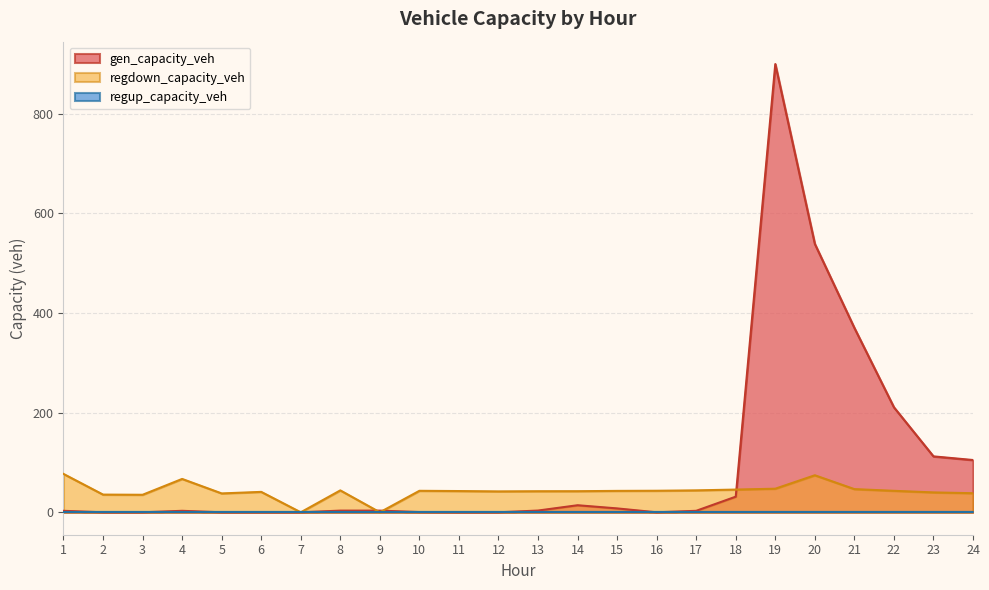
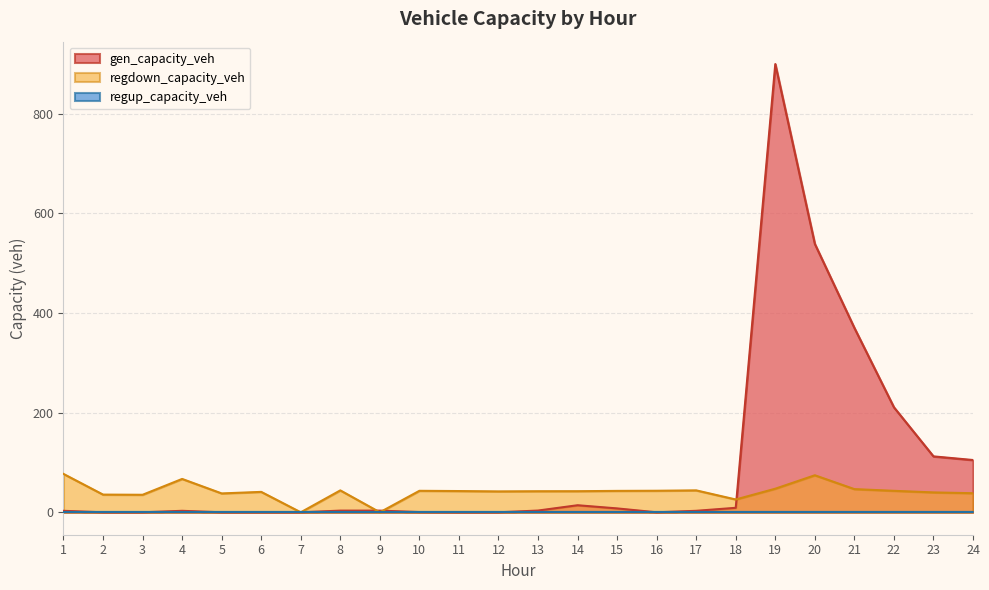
  {
    "gen_capacity_veh": {
      "14": 10,
      "15": 10,
-     "18": 30,
+     "18": 10,
      "19": 900,
      "20": 540,
      "21": 370,
      "22": 210,
      "23": 110,
      "24": 100
    },
    "regdown_capacity_veh": {
      "1": 80,
      "2": 40,
      "3": 40,
      "4": 70,
      "5": 40,
      "6": 40,
      "8": 40,
      "10": 40,
      "11": 40,
      "12": 40,
      "13": 40,
      "14": 40,
      "15": 40,
      "16": 40,
      "17": 40,
-     "18": 50,
+     "18": 30,
      "19": 50,
      "20": 70,
      "21": 50,
      "22": 40,
      "23": 40,
      "24": 40
    },
    "regup_capacity_veh": {
      "14": 0,
      "15": 0,
      "18": 0,
      "19": 0,
      "20": 0,
      "21": 0,
      "22": 0,
      "23": 0,
      "24": 0
    }
  }
